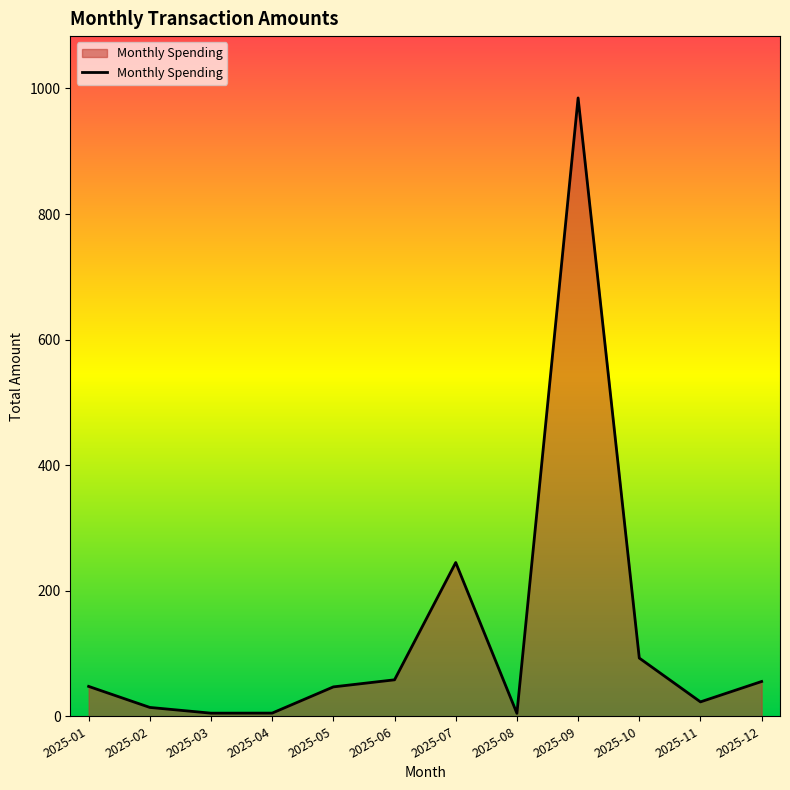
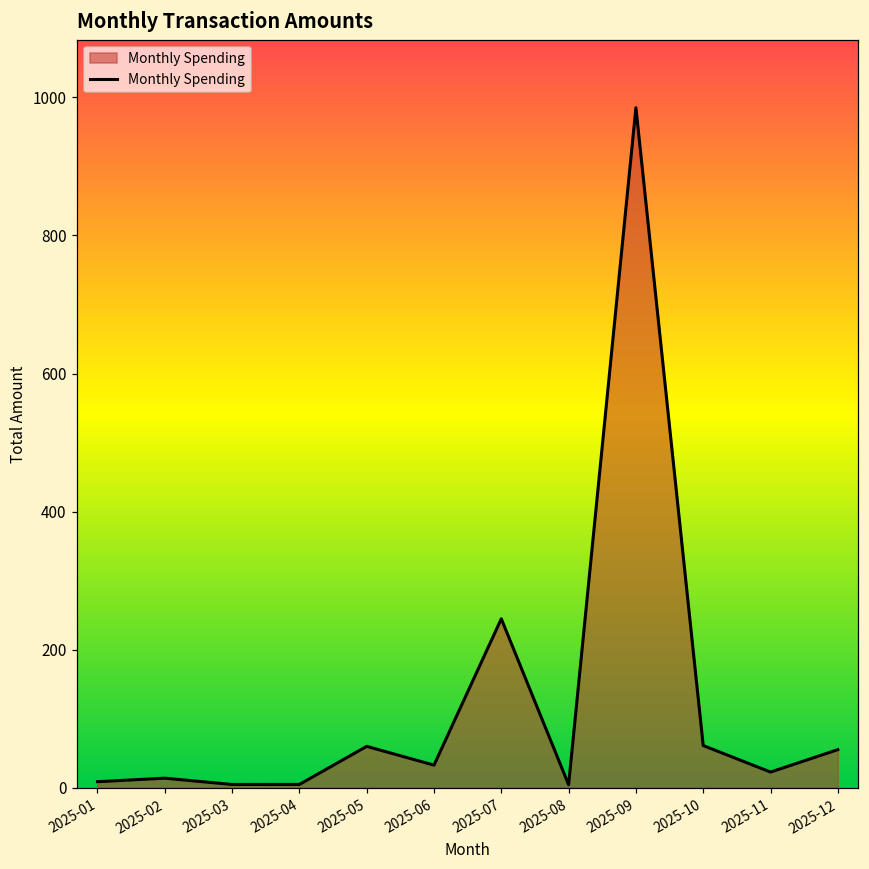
  {
-   "2025-01": 50,
+   "2025-01": 10,
    "2025-02": 10,
    "2025-03": 0,
    "2025-04": 10,
-   "2025-05": 50,
-   "2025-06": 60,
+   "2025-05": 60,
+   "2025-06": 30,
    "2025-07": 240,
    "2025-08": 0,
    "2025-09": 980,
-   "2025-10": 90,
+   "2025-10": 60,
    "2025-11": 20,
    "2025-12": 60
  }
